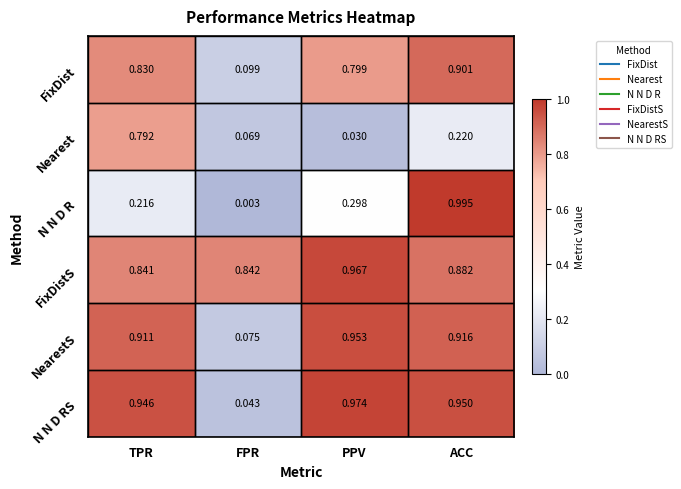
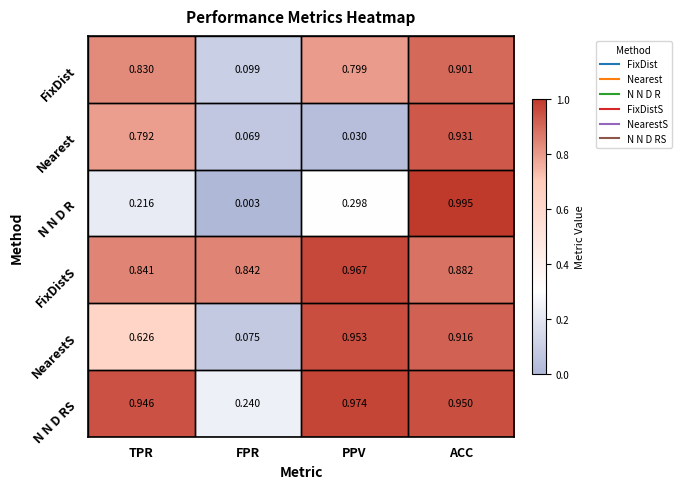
  {
    "FixDist": {
      "TPR": 0.830,
      "FPR": 0.099,
      "PPV": 0.799,
      "ACC": 0.901
    },
    "Nearest": {
      "TPR": 0.792,
      "FPR": 0.069,
      "PPV": 0.030,
-     "ACC": 0.220
+     "ACC": 0.931
    },
    "N N D R": {
      "TPR": 0.216,
      "FPR": 0.003,
      "PPV": 0.298,
      "ACC": 0.995
    },
    "FixDistS": {
      "TPR": 0.841,
      "FPR": 0.842,
      "PPV": 0.967,
      "ACC": 0.882
    },
    "NearestS": {
-     "TPR": 0.911,
+     "TPR": 0.626,
      "FPR": 0.075,
      "PPV": 0.953,
      "ACC": 0.916
    },
    "N N D RS": {
      "TPR": 0.946,
-     "FPR": 0.043,
+     "FPR": 0.240,
      "PPV": 0.974,
      "ACC": 0.950
    }
  }
